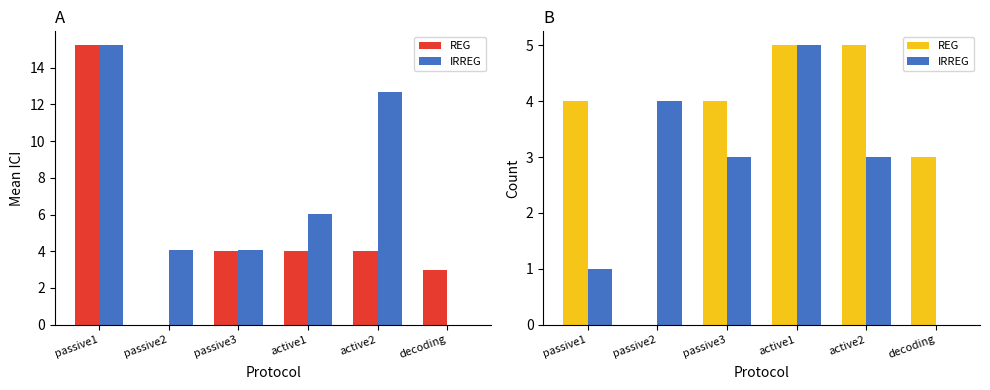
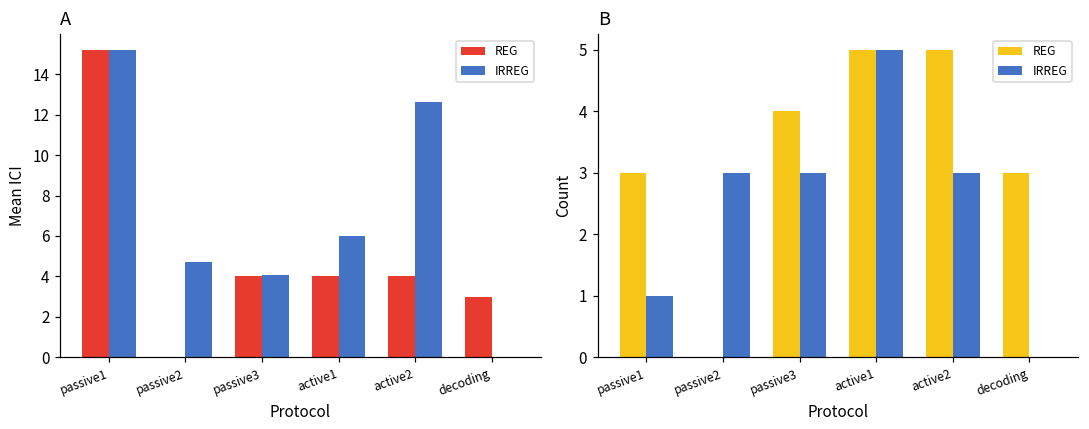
  {
    "A": {
      "IRREG": {
        "passive1": 15.2,
-       "passive2": 4.1,
+       "passive2": 4.7,
        "passive3": 4.1,
        "active1": 6.0,
        "active2": 12.7,
        "decoding": 0.0
      }
    },
    "B": {
      "REG": {
-       "passive1": 4,
+       "passive1": 3,
        "passive2": 0,
        "passive3": 4,
        "active1": 5,
        "active2": 5,
        "decoding": 3
      },
      "IRREG": {
        "passive1": 1,
-       "passive2": 4,
+       "passive2": 3,
        "passive3": 3,
        "active1": 5,
        "active2": 3,
        "decoding": 0
      }
    }
  }
